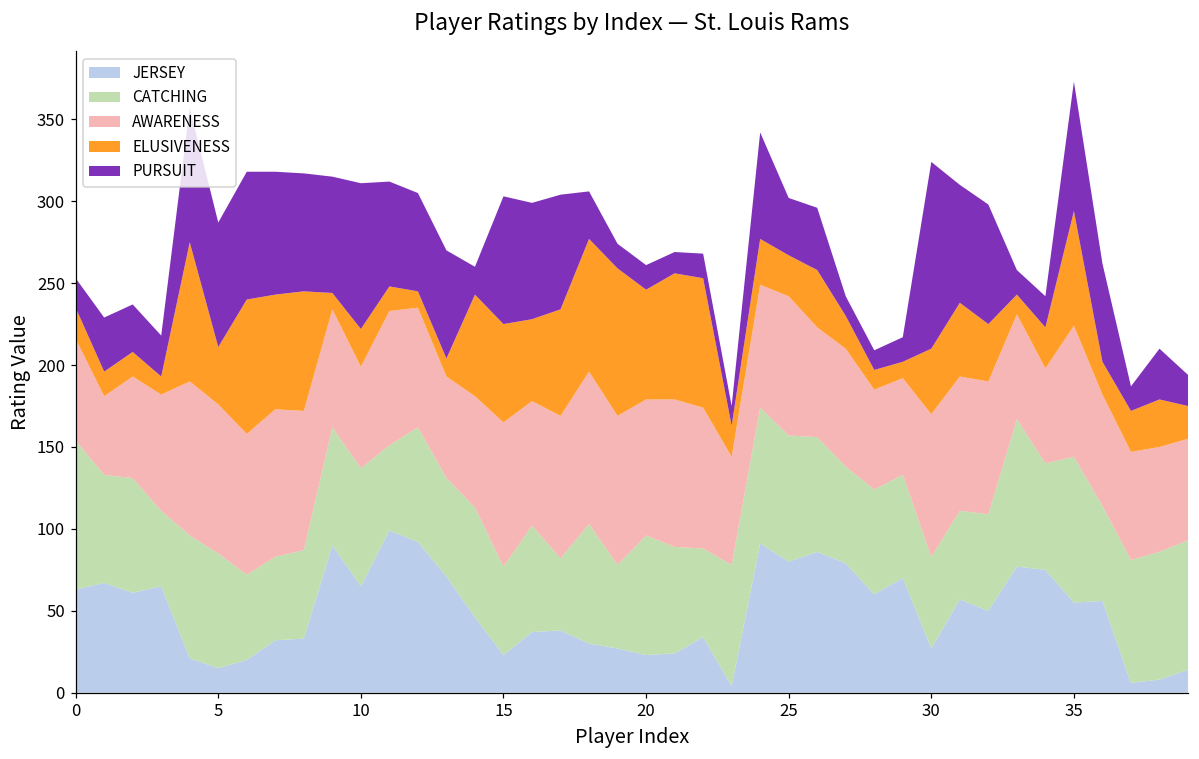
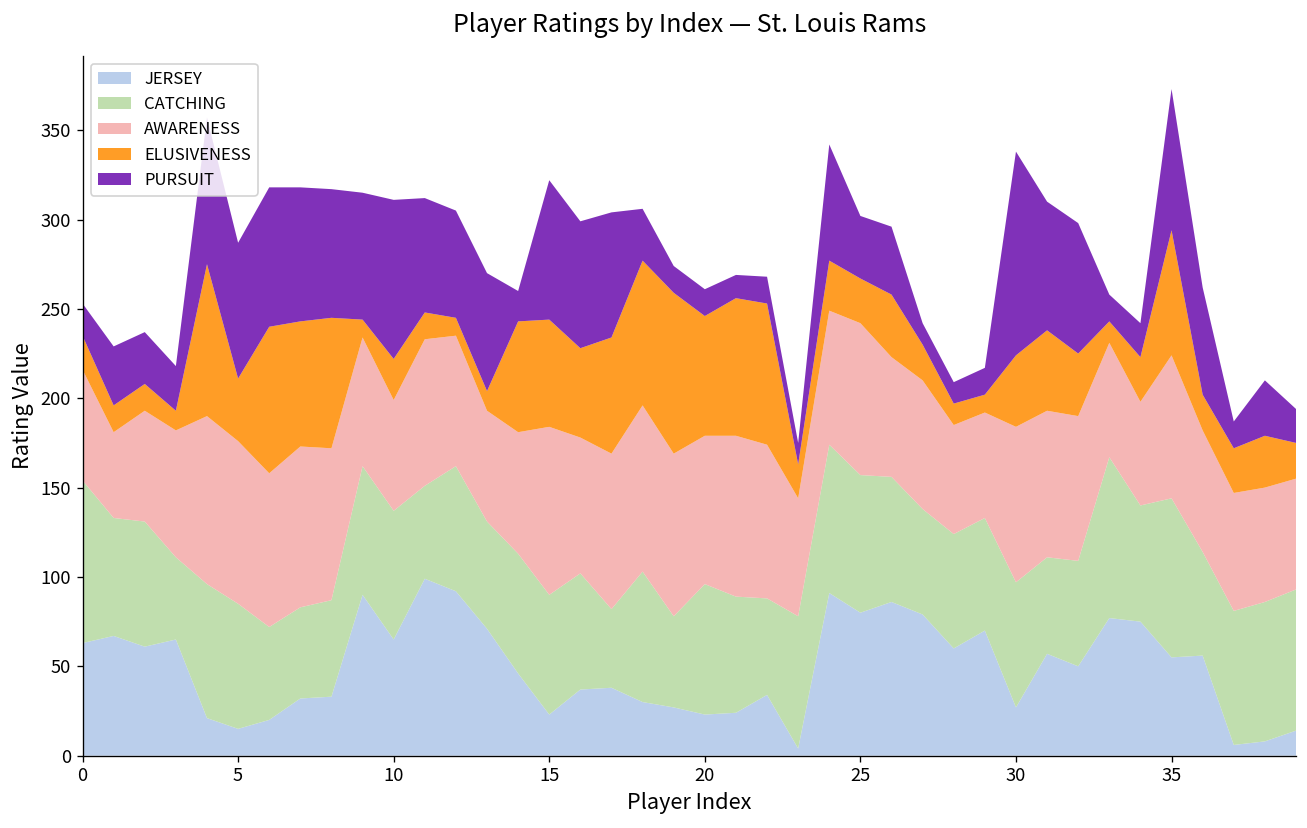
  {
    "JERSEY": {
      "0": 63,
      "5": 15,
      "10": 65,
      "15": 23,
      "20": 23,
      "25": 80,
      "30": 27,
      "35": 55
    },
    "CATCHING": {
      "0": 91,
      "5": 70,
      "10": 72,
-     "15": 54,
+     "15": 67,
      "20": 73,
      "25": 77,
-     "30": 56,
+     "30": 70,
      "35": 89
    },
    "AWARENESS": {
      "0": 62,
      "5": 91,
      "10": 62,
-     "15": 88,
+     "15": 94,
      "20": 83,
      "25": 85,
      "30": 87,
      "35": 80
    },
    "ELUSIVENESS": {
      "0": 19,
      "5": 35,
      "10": 23,
      "15": 60,
      "20": 67,
      "25": 25,
      "30": 40,
      "35": 70
    },
    "PURSUIT": {
      "0": 18,
      "5": 76,
      "10": 89,
      "15": 78,
      "20": 15,
      "25": 35,
      "30": 114,
      "35": 79
    }
  }
